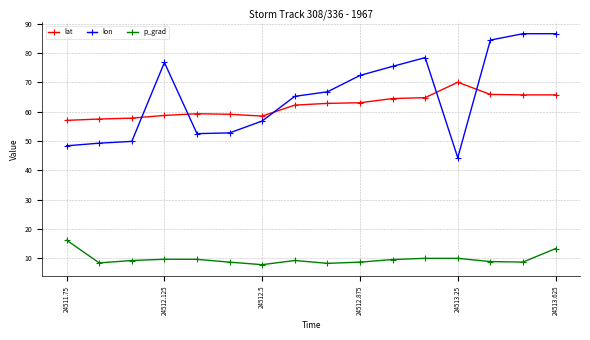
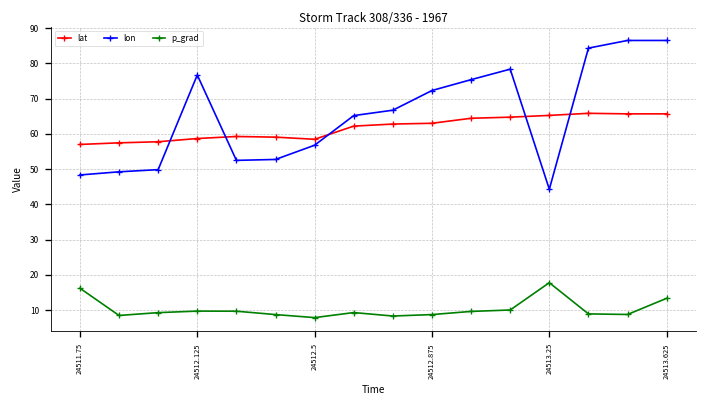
  {
    "lat": {
      "24511.75": 57,
      "24512.125": 59,
      "24512.5": 58,
      "24512.875": 63,
-     "24513.25": 70,
+     "24513.25": 65,
      "24513.625": 66
    },
    "lon": {
      "24511.75": 48,
      "24512.125": 77,
      "24512.5": 57,
      "24512.875": 72,
      "24513.25": 44,
      "24513.625": 87
    },
    "p_grad": {
      "24511.75": 16,
      "24512.125": 10,
      "24512.5": 8,
      "24512.875": 9,
-     "24513.25": 10,
+     "24513.25": 18,
      "24513.625": 13
    }
  }
